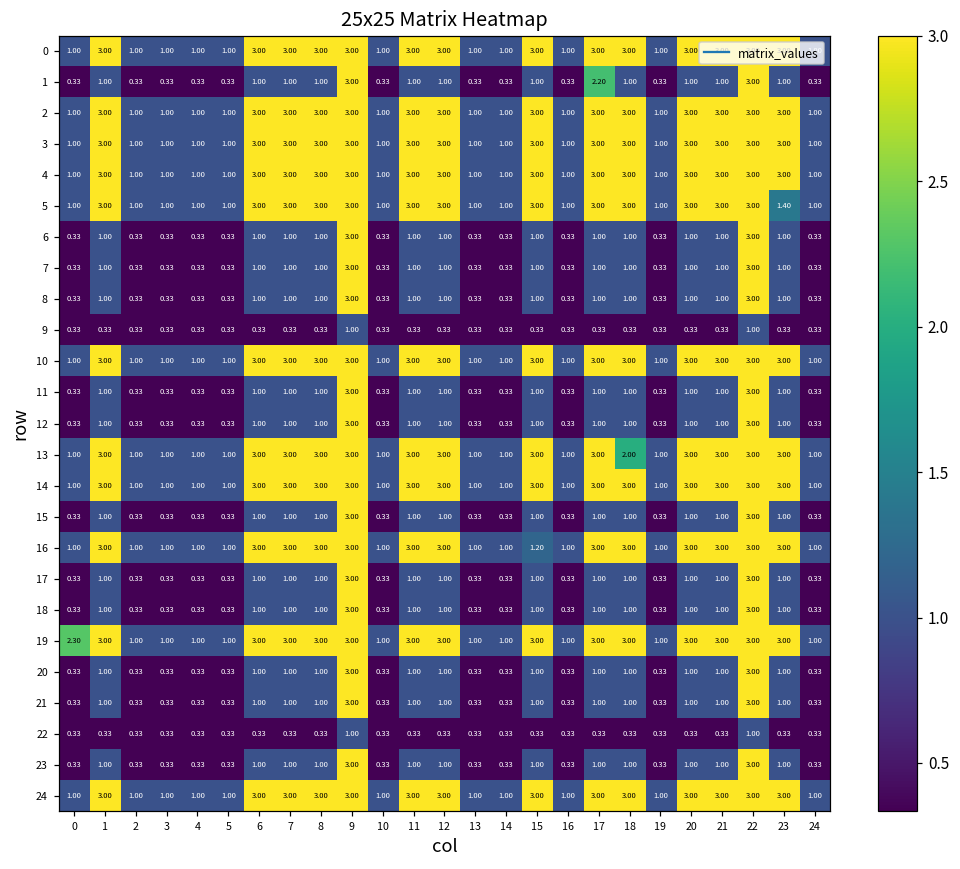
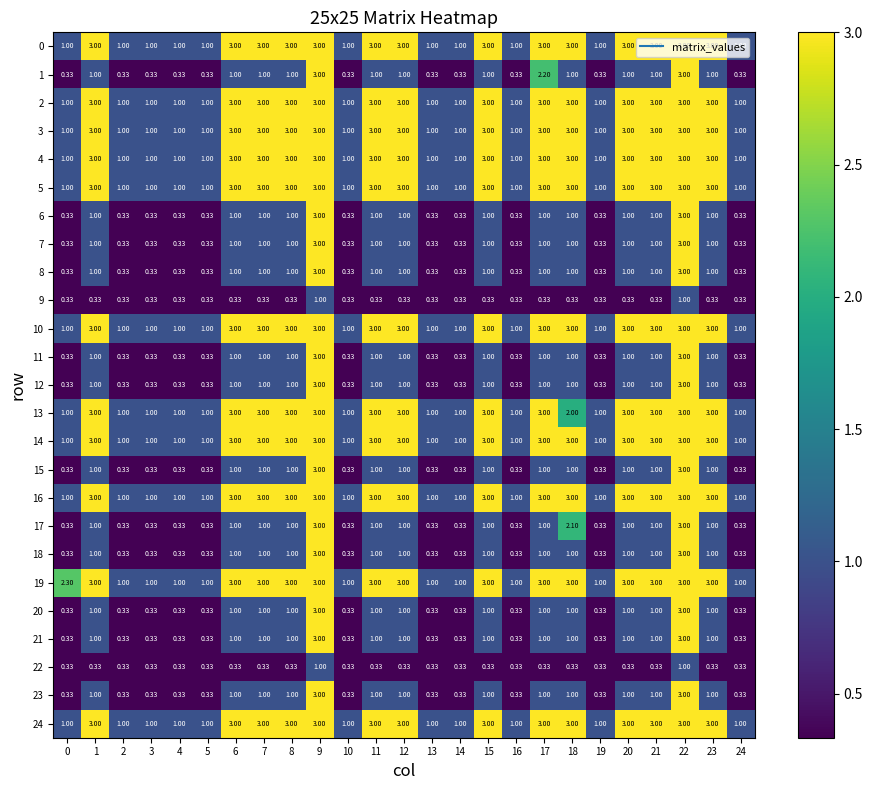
  {
    "5": {
      "0": 1.00,
      "1": 3.00,
      "2": 1.00,
      "3": 1.00,
      "4": 1.00,
      "5": 1.00,
      "6": 3.00,
      "7": 3.00,
      "8": 3.00,
      "9": 3.00,
      "10": 1.00,
      "11": 3.00,
      "12": 3.00,
      "13": 1.00,
      "14": 1.00,
      "15": 3.00,
      "16": 1.00,
      "17": 3.00,
      "18": 3.00,
      "19": 1.00,
      "20": 3.00,
      "21": 3.00,
      "22": 3.00,
-     "23": 1.40,
+     "23": 3.00,
      "24": 1.00
    },
    "16": {
      "0": 1.00,
      "1": 3.00,
      "2": 1.00,
      "3": 1.00,
      "4": 1.00,
      "5": 1.00,
      "6": 3.00,
      "7": 3.00,
      "8": 3.00,
      "9": 3.00,
      "10": 1.00,
      "11": 3.00,
      "12": 3.00,
      "13": 1.00,
      "14": 1.00,
-     "15": 1.20,
+     "15": 3.00,
      "16": 1.00,
      "17": 3.00,
      "18": 3.00,
      "19": 1.00,
      "20": 3.00,
      "21": 3.00,
      "22": 3.00,
      "23": 3.00,
      "24": 1.00
    },
    "17": {
      "0": 0.33,
      "1": 1.00,
      "2": 0.33,
      "3": 0.33,
      "4": 0.33,
      "5": 0.33,
      "6": 1.00,
      "7": 1.00,
      "8": 1.00,
      "9": 3.00,
      "10": 0.33,
      "11": 1.00,
      "12": 1.00,
      "13": 0.33,
      "14": 0.33,
      "15": 1.00,
      "16": 0.33,
      "17": 1.00,
-     "18": 1.00,
+     "18": 2.10,
      "19": 0.33,
      "20": 1.00,
      "21": 1.00,
      "22": 3.00,
      "23": 1.00,
      "24": 0.33
    }
  }
